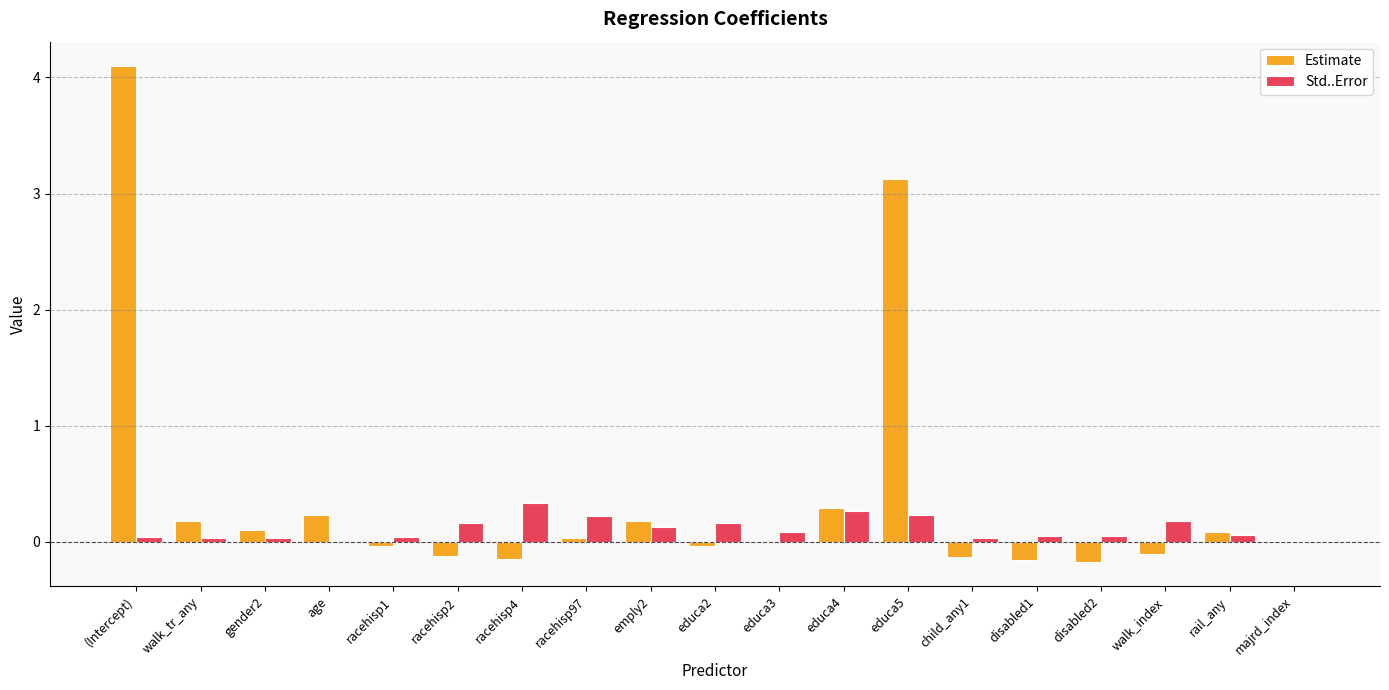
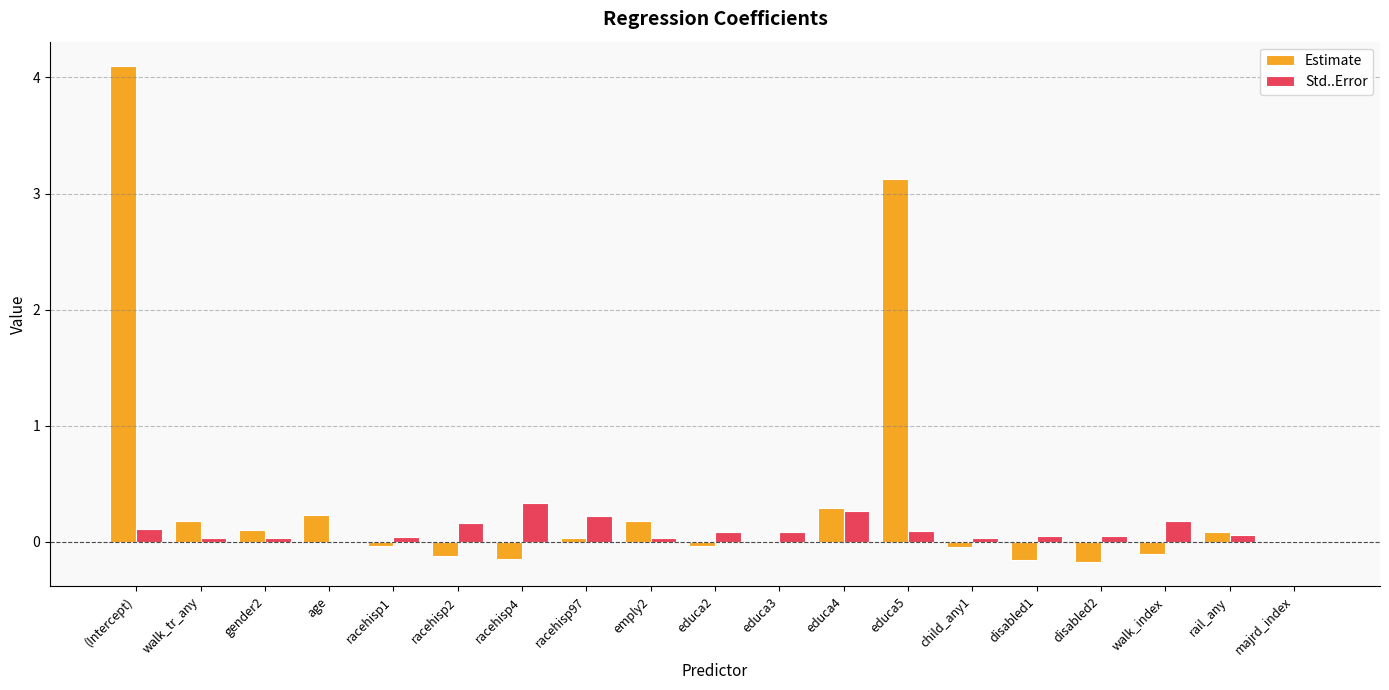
  {
    "Estimate": {
      "(Intercept)": 4.09,
      "walk_tr_any": 0.17,
      "gender2": 0.10,
      "age": 0.23,
      "racehisp1": -0.04,
      "racehisp2": -0.12,
      "racehisp4": -0.15,
      "racehisp97": 0.03,
      "emply2": 0.18,
      "educa2": -0.04,
      "educa4": 0.29,
      "educa5": 3.13,
-     "child_any1": -0.13,
+     "child_any1": -0.04,
      "disabled1": -0.16,
      "disabled2": -0.17,
      "walk_index": -0.10,
      "rail_any": 0.09
    },
    "Std..Error": {
-     "(Intercept)": 0.04,
+     "(Intercept)": 0.11,
      "walk_tr_any": 0.03,
      "gender2": 0.03,
      "racehisp1": 0.04,
      "racehisp2": 0.16,
      "racehisp4": 0.34,
      "racehisp97": 0.22,
-     "emply2": 0.13,
-     "educa2": 0.16,
+     "emply2": 0.03,
+     "educa2": 0.09,
      "educa3": 0.08,
      "educa4": 0.27,
-     "educa5": 0.23,
+     "educa5": 0.09,
      "child_any1": 0.03,
      "disabled1": 0.05,
      "disabled2": 0.05,
      "walk_index": 0.18,
      "rail_any": 0.06
    }
  }
